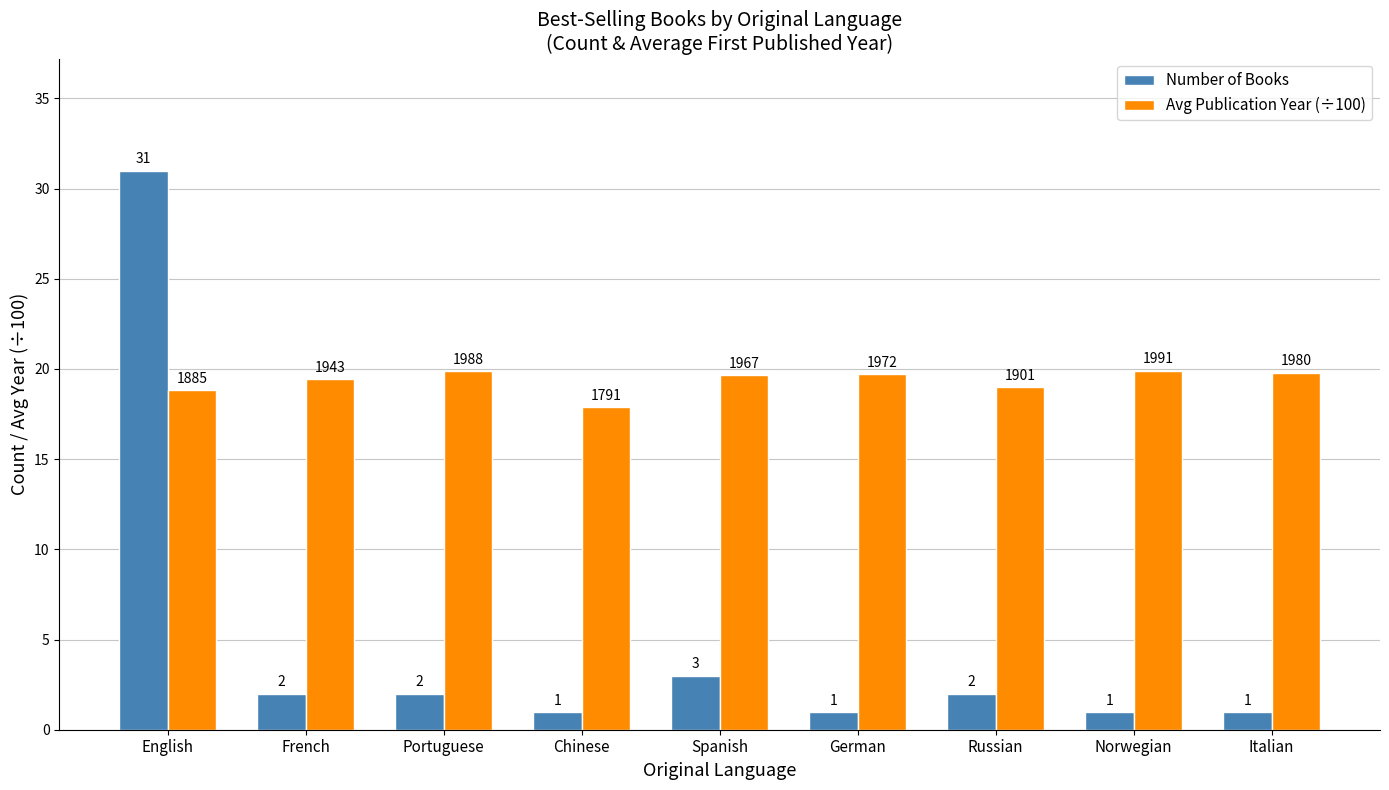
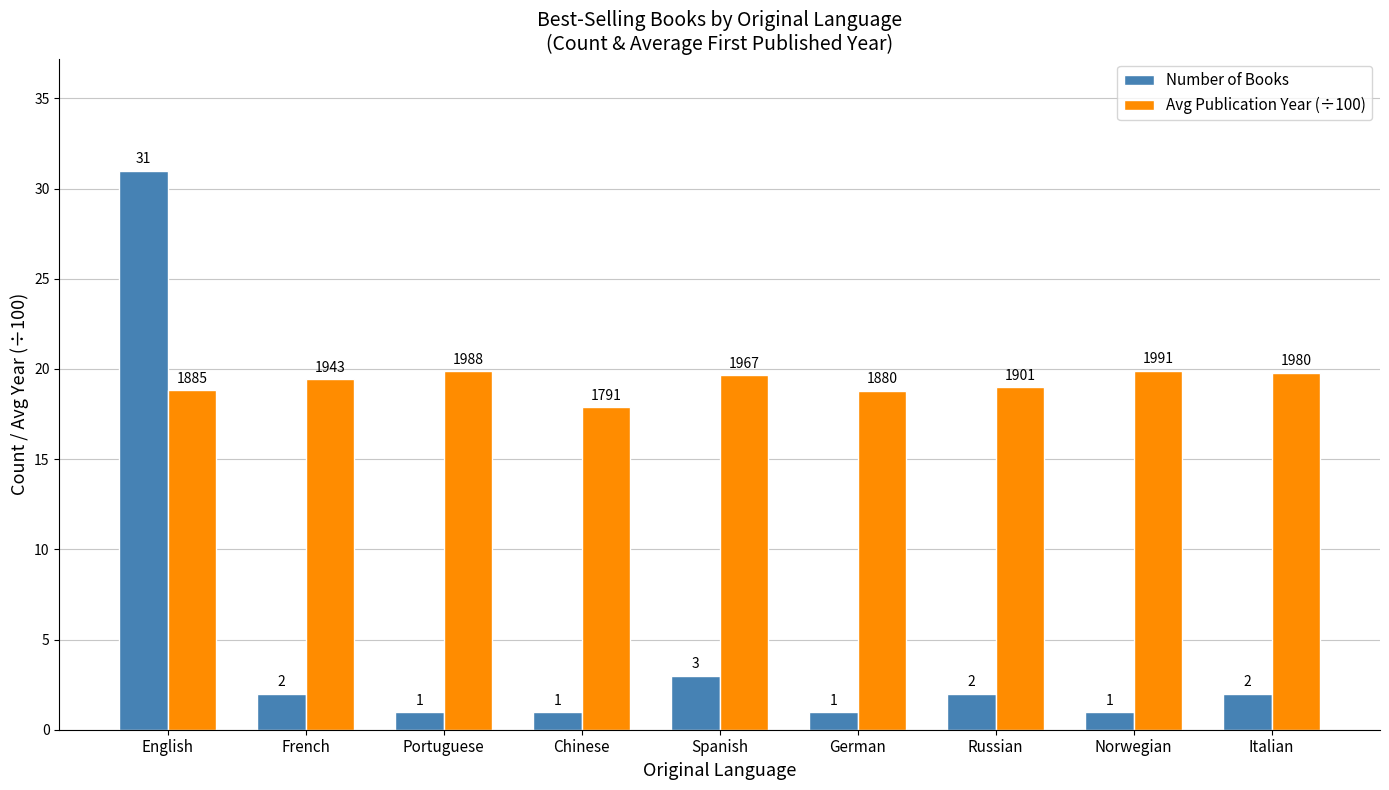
  {
    "Number of Books": {
      "English": 31,
      "French": 2,
-     "Portuguese": 2,
+     "Portuguese": 1,
      "Chinese": 1,
      "Spanish": 3,
      "German": 1,
      "Russian": 2,
      "Norwegian": 1,
-     "Italian": 1
+     "Italian": 2
    },
    "Avg Publication Year (÷100)": {
-     "German": 1972
+     "German": 1880
    }
  }
